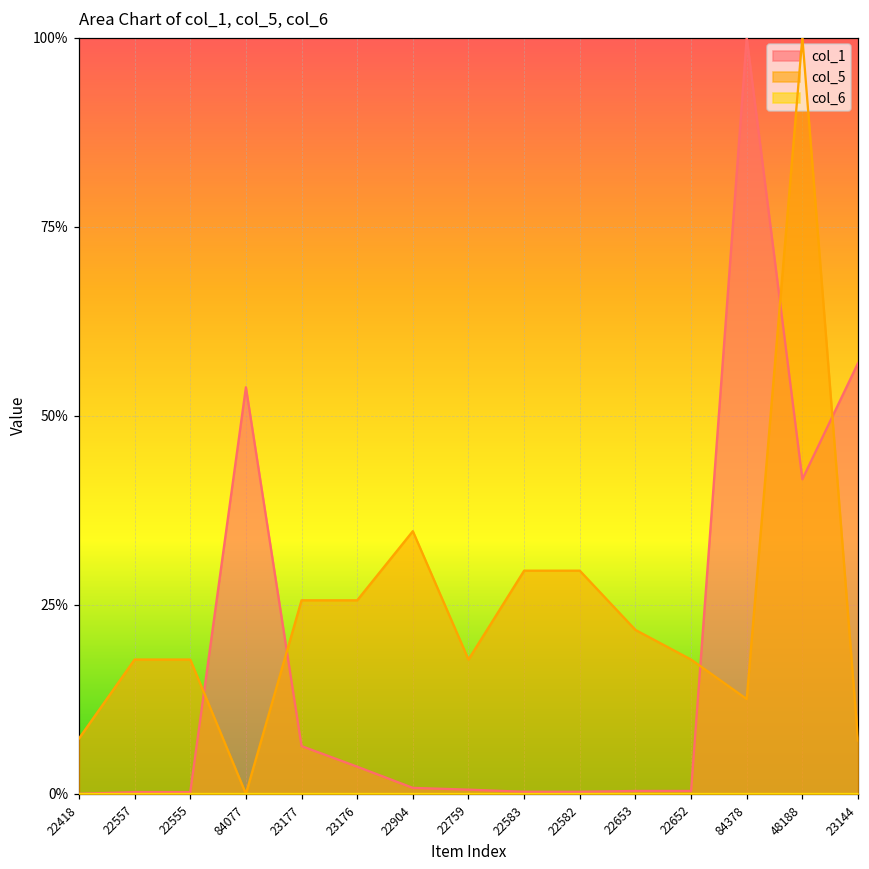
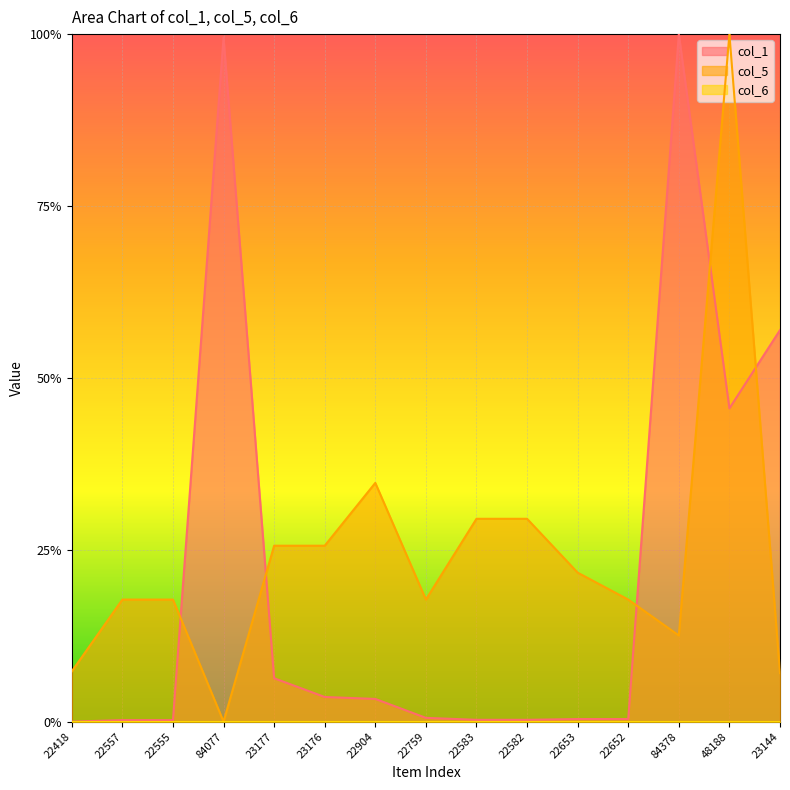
  {
    "col_1": {
-     "84077": "54%",
+     "84077": "100%",
      "23177": "6%",
      "23176": "4%",
-     "22904": "1%",
+     "22904": "3%",
      "22759": "1%",
      "22653": "0%",
      "22652": "0%",
      "84378": "100%",
-     "48188": "42%",
+     "48188": "46%",
      "23144": "57%"
    }
  }
